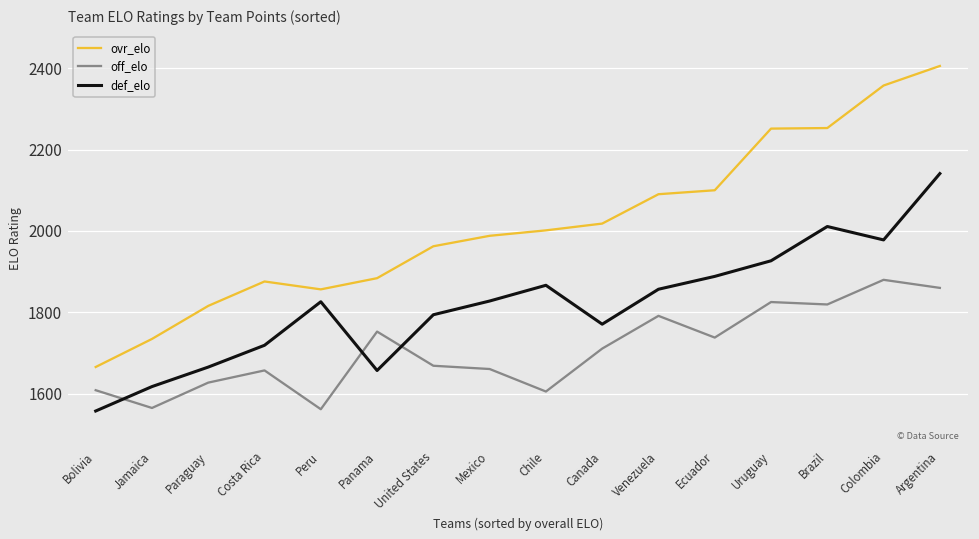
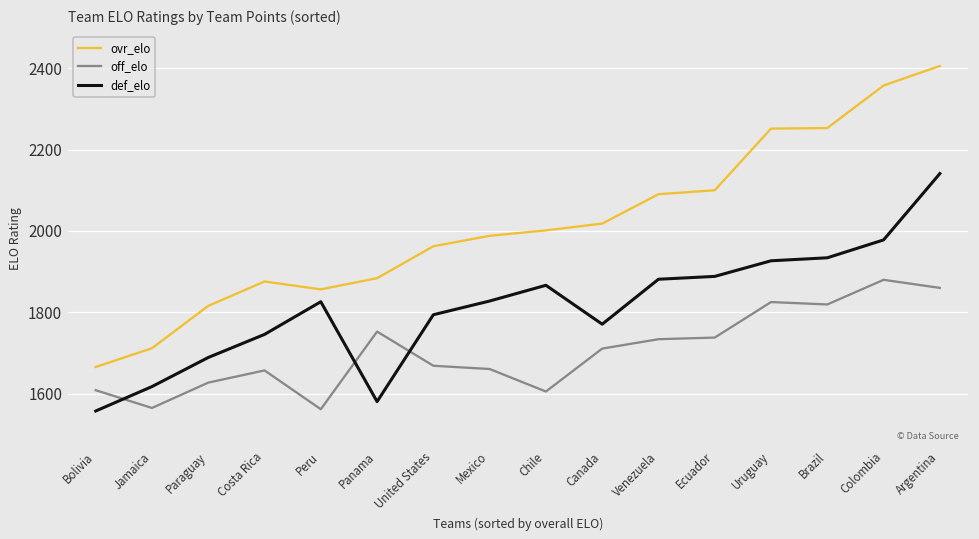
  {
    "ovr_elo": {
      "Bolivia": 1670,
-     "Jamaica": 1730,
+     "Jamaica": 1710,
      "Paraguay": 1820,
      "Costa Rica": 1880,
      "Peru": 1860,
      "Panama": 1880,
      "United States": 1960,
      "Mexico": 1990,
      "Chile": 2000,
      "Canada": 2020,
      "Venezuela": 2090,
      "Ecuador": 2100,
      "Uruguay": 2250,
      "Brazil": 2250,
      "Colombia": 2360,
      "Argentina": 2410
    },
    "off_elo": {
      "Bolivia": 1610,
      "Jamaica": 1560,
      "Paraguay": 1630,
      "Costa Rica": 1660,
      "Peru": 1560,
      "Panama": 1750,
      "United States": 1670,
      "Mexico": 1660,
      "Chile": 1600,
      "Canada": 1710,
-     "Venezuela": 1790,
+     "Venezuela": 1730,
      "Ecuador": 1740,
      "Uruguay": 1820,
      "Brazil": 1820,
      "Colombia": 1880,
      "Argentina": 1860
    },
    "def_elo": {
      "Bolivia": 1560,
      "Jamaica": 1620,
-     "Paraguay": 1670,
-     "Costa Rica": 1720,
+     "Paraguay": 1690,
+     "Costa Rica": 1750,
      "Peru": 1830,
-     "Panama": 1660,
+     "Panama": 1580,
      "United States": 1790,
      "Mexico": 1830,
      "Chile": 1870,
      "Canada": 1770,
-     "Venezuela": 1860,
+     "Venezuela": 1880,
      "Ecuador": 1890,
      "Uruguay": 1930,
-     "Brazil": 2010,
+     "Brazil": 1930,
      "Colombia": 1980,
      "Argentina": 2140
    }
  }
